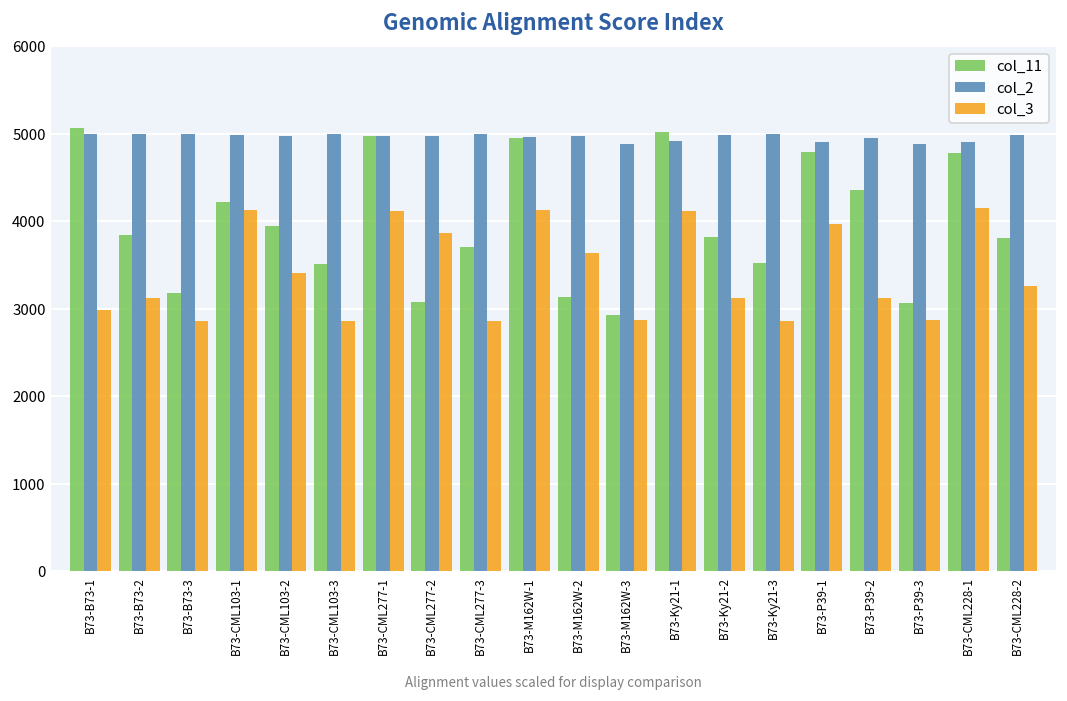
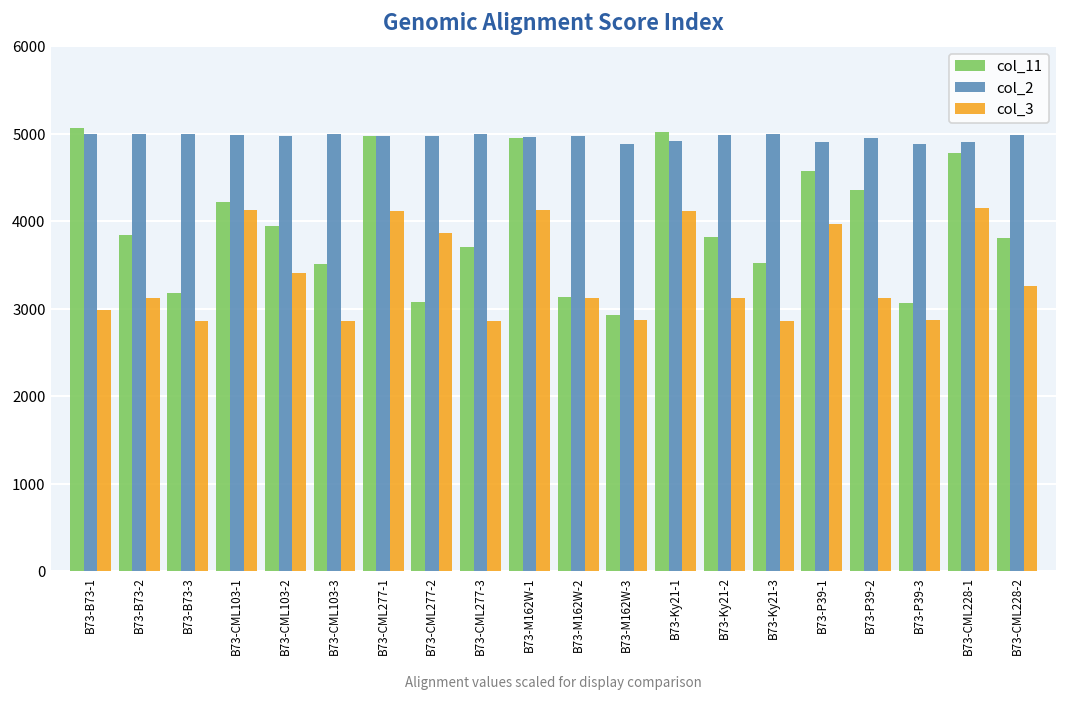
  {
    "col_11": {
      "B73-B73-1": 5100,
      "B73-B73-2": 3800,
      "B73-B73-3": 3200,
      "B73-CML103-1": 4200,
      "B73-CML103-2": 3900,
      "B73-CML103-3": 3500,
      "B73-CML277-1": 5000,
      "B73-CML277-2": 3100,
      "B73-CML277-3": 3700,
      "B73-M162W-1": 5000,
      "B73-M162W-2": 3100,
      "B73-M162W-3": 2900,
      "B73-Ky21-1": 5000,
      "B73-Ky21-2": 3800,
      "B73-Ky21-3": 3500,
-     "B73-P39-1": 4800,
+     "B73-P39-1": 4600,
      "B73-P39-2": 4400,
      "B73-P39-3": 3100,
      "B73-CML228-1": 4800,
      "B73-CML228-2": 3800
    },
    "col_2": {
      "B73-B73-1": 5000,
      "B73-B73-2": 5000,
      "B73-B73-3": 5000,
      "B73-CML103-1": 5000,
      "B73-CML103-2": 5000,
      "B73-CML103-3": 5000,
      "B73-CML277-1": 5000,
      "B73-CML277-2": 5000,
      "B73-CML277-3": 5000,
      "B73-M162W-1": 5000,
      "B73-M162W-2": 5000,
      "B73-M162W-3": 4900,
      "B73-Ky21-1": 4900,
      "B73-Ky21-2": 5000,
      "B73-Ky21-3": 5000,
      "B73-P39-1": 4900,
      "B73-P39-2": 5000,
      "B73-P39-3": 4900,
      "B73-CML228-1": 4900,
      "B73-CML228-2": 5000
    },
    "col_3": {
      "B73-B73-1": 3000,
      "B73-B73-2": 3100,
      "B73-B73-3": 2900,
      "B73-CML103-1": 4100,
      "B73-CML103-2": 3400,
      "B73-CML103-3": 2900,
      "B73-CML277-1": 4100,
      "B73-CML277-2": 3900,
      "B73-CML277-3": 2900,
      "B73-M162W-1": 4100,
-     "B73-M162W-2": 3600,
+     "B73-M162W-2": 3100,
      "B73-M162W-3": 2900,
      "B73-Ky21-1": 4100,
      "B73-Ky21-2": 3100,
      "B73-Ky21-3": 2900,
      "B73-P39-1": 4000,
      "B73-P39-2": 3100,
      "B73-P39-3": 2900,
      "B73-CML228-1": 4200,
      "B73-CML228-2": 3300
    }
  }
